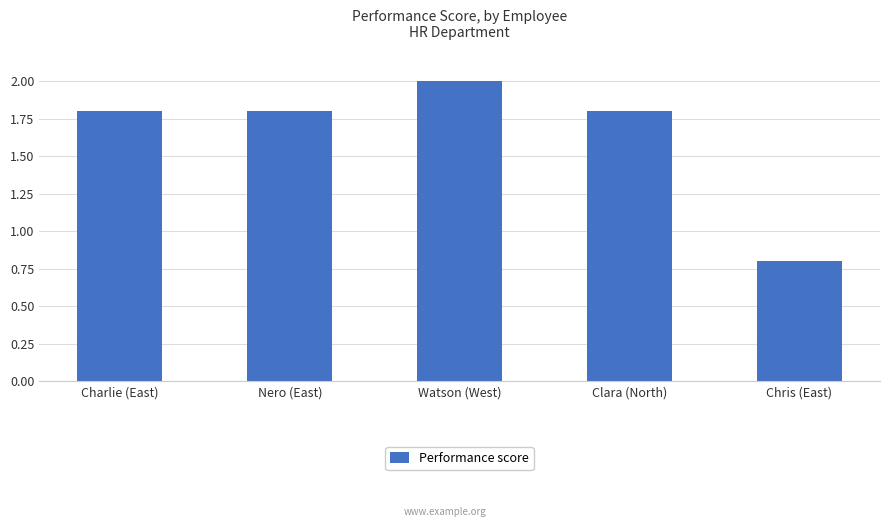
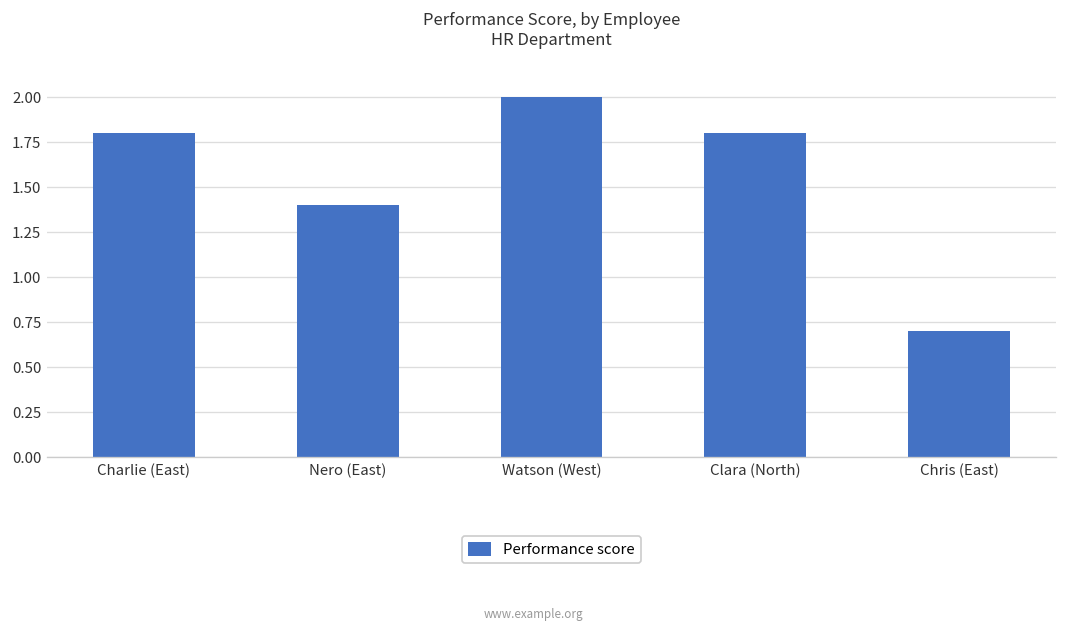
  {
    "Charlie (East)": 1.8,
-   "Nero (East)": 1.8,
+   "Nero (East)": 1.4,
    "Watson (West)": 2.0,
    "Clara (North)": 1.8,
-   "Chris (East)": 0.8
+   "Chris (East)": 0.7
  }
